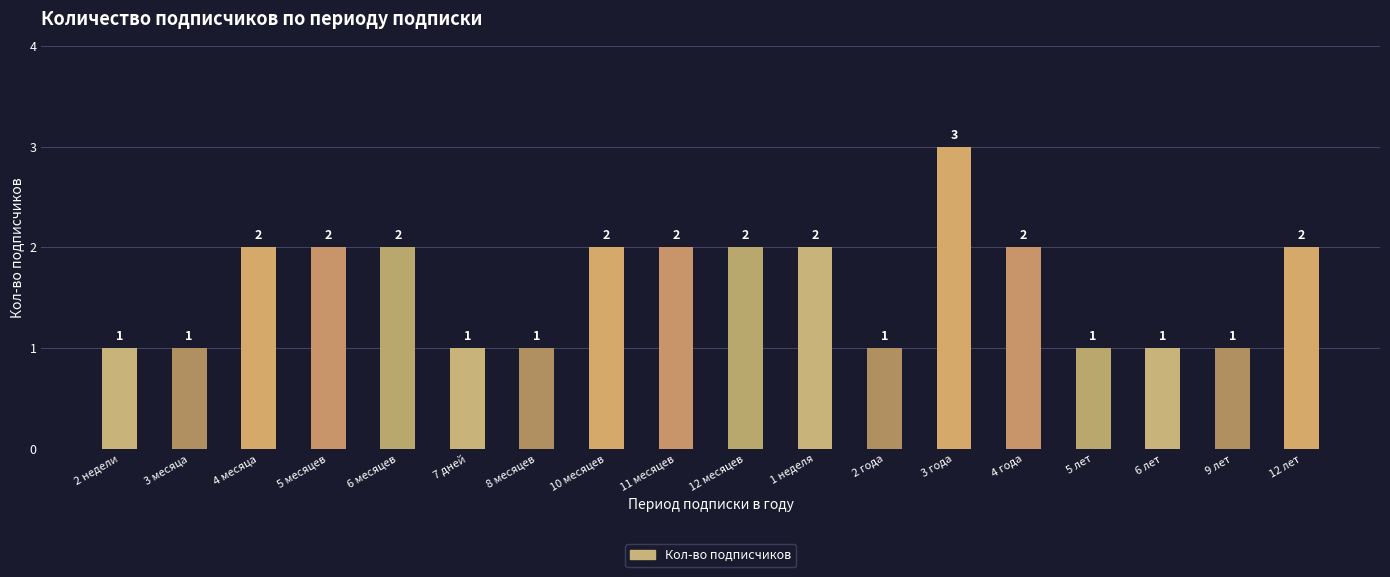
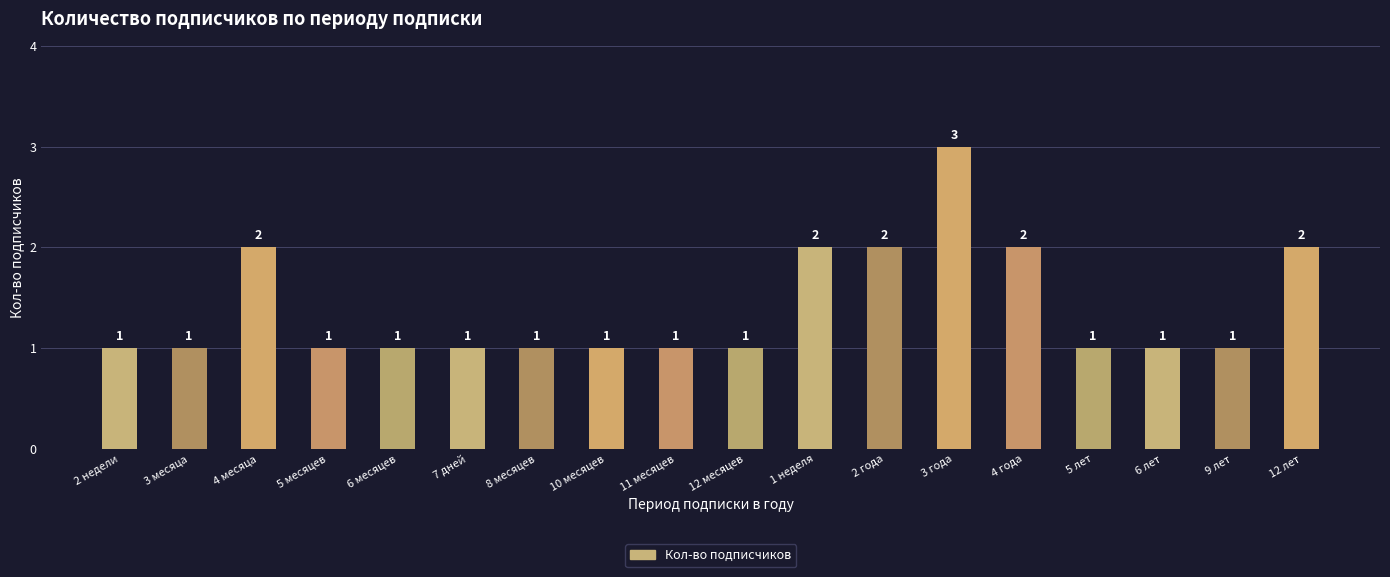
  {
    "2 недели": 1,
    "3 месяца": 1,
    "4 месяца": 2,
-   "5 месяцев": 2,
-   "6 месяцев": 2,
+   "5 месяцев": 1,
+   "6 месяцев": 1,
    "7 дней": 1,
    "8 месяцев": 1,
-   "10 месяцев": 2,
-   "11 месяцев": 2,
-   "12 месяцев": 2,
+   "10 месяцев": 1,
+   "11 месяцев": 1,
+   "12 месяцев": 1,
    "1 неделя": 2,
-   "2 года": 1,
+   "2 года": 2,
    "3 года": 3,
    "4 года": 2,
    "5 лет": 1,
    "6 лет": 1,
    "9 лет": 1,
    "12 лет": 2
  }
